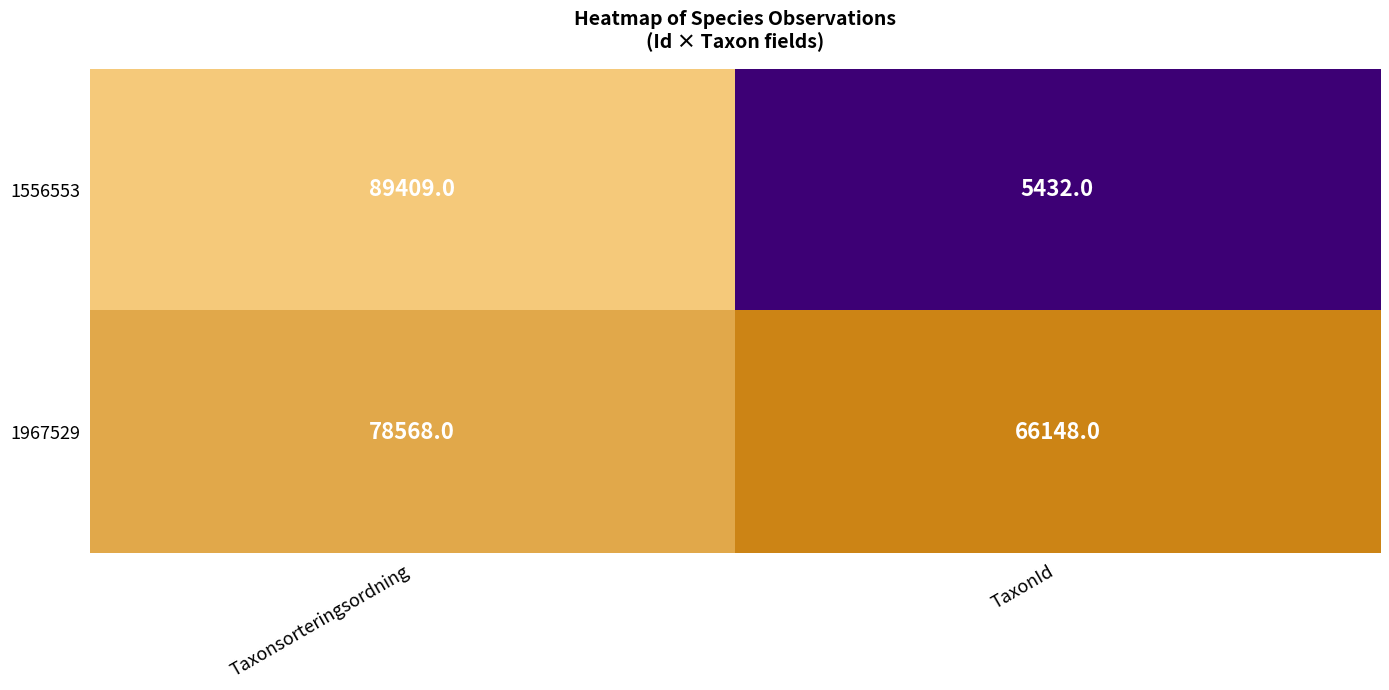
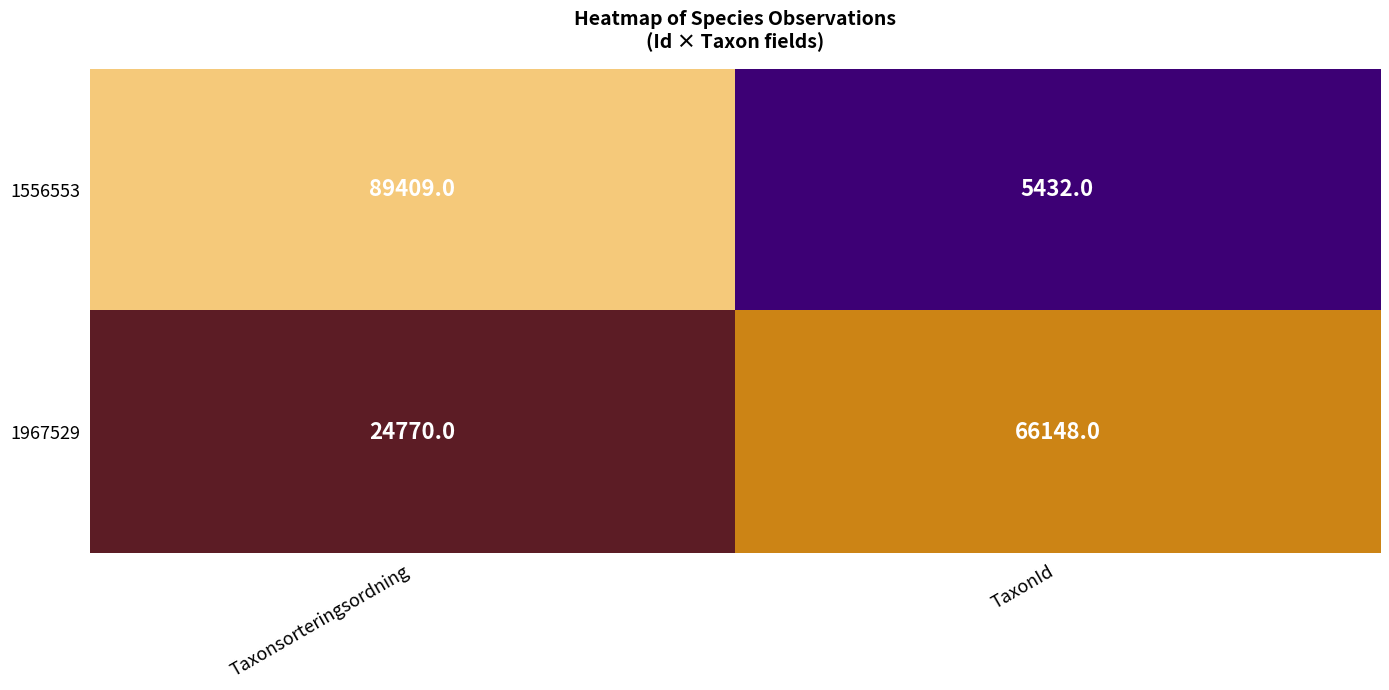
  {
    "1556553": {
      "Taxonsorteringsordning": 89409.0,
      "TaxonId": 5432.0
    },
    "1967529": {
-     "Taxonsorteringsordning": 78568.0,
+     "Taxonsorteringsordning": 24770.0,
      "TaxonId": 66148.0
    }
  }
